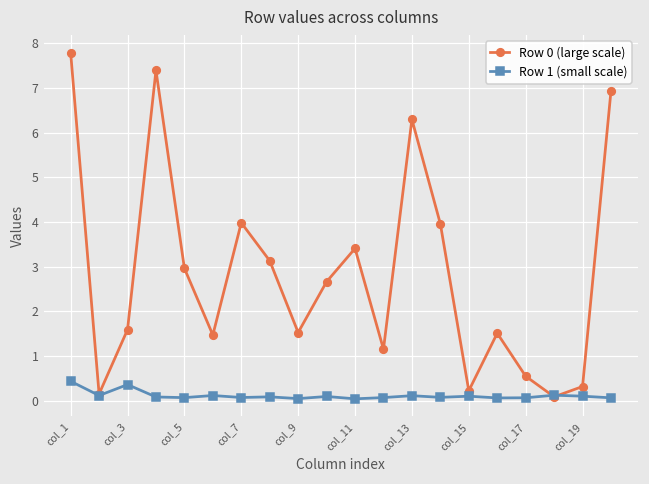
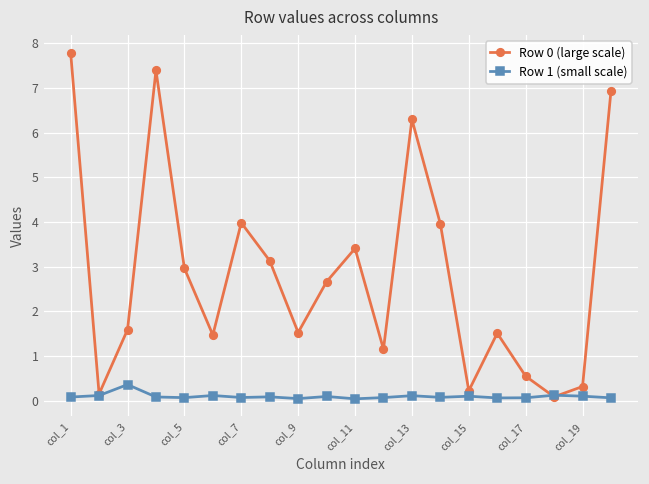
  {
    "Row 0 (large scale)": {
      "col_1": 7.8,
      "col_3": 1.6,
      "col_5": 3.0,
      "col_7": 4.0,
      "col_9": 1.5,
      "col_11": 3.4,
      "col_13": 6.3,
      "col_15": 0.2,
      "col_17": 0.6,
      "col_19": 0.3
    },
    "Row 1 (small scale)": {
-     "col_1": 0.4,
+     "col_1": 0.1,
      "col_3": 0.4,
      "col_5": 0.1,
      "col_7": 0.1,
      "col_9": 0.0,
      "col_11": 0.0,
      "col_13": 0.1,
      "col_15": 0.1,
      "col_17": 0.1,
      "col_19": 0.1
    }
  }
